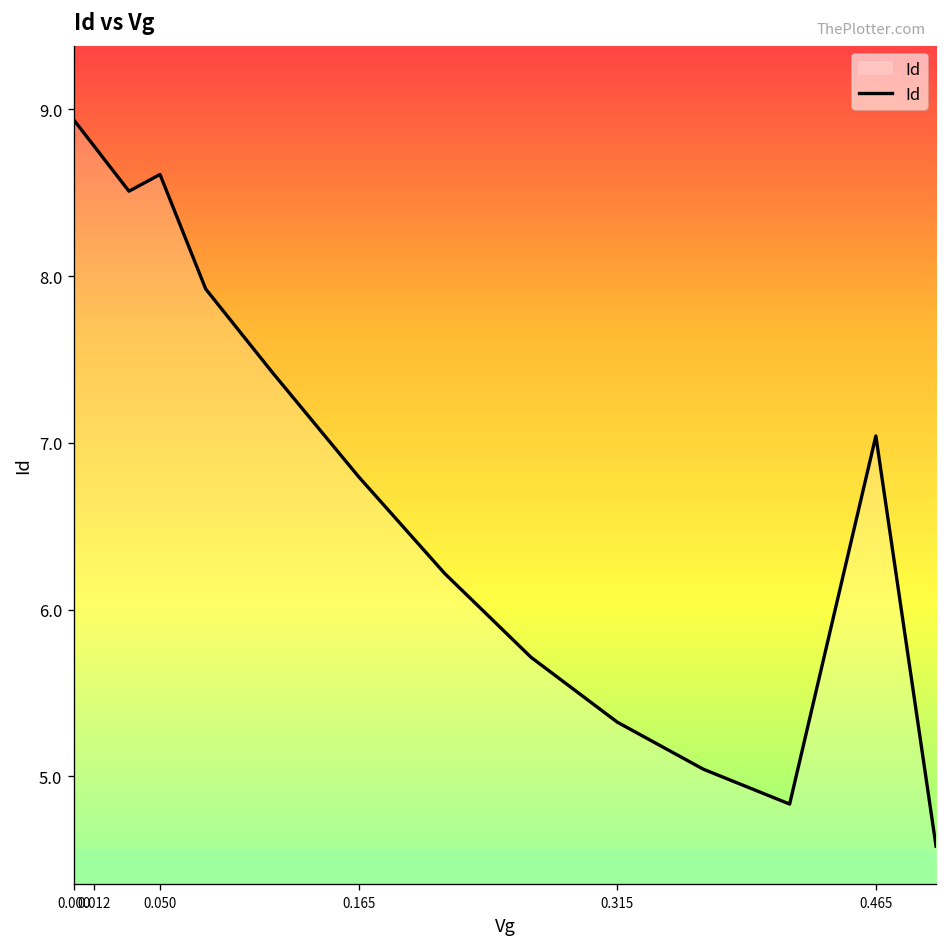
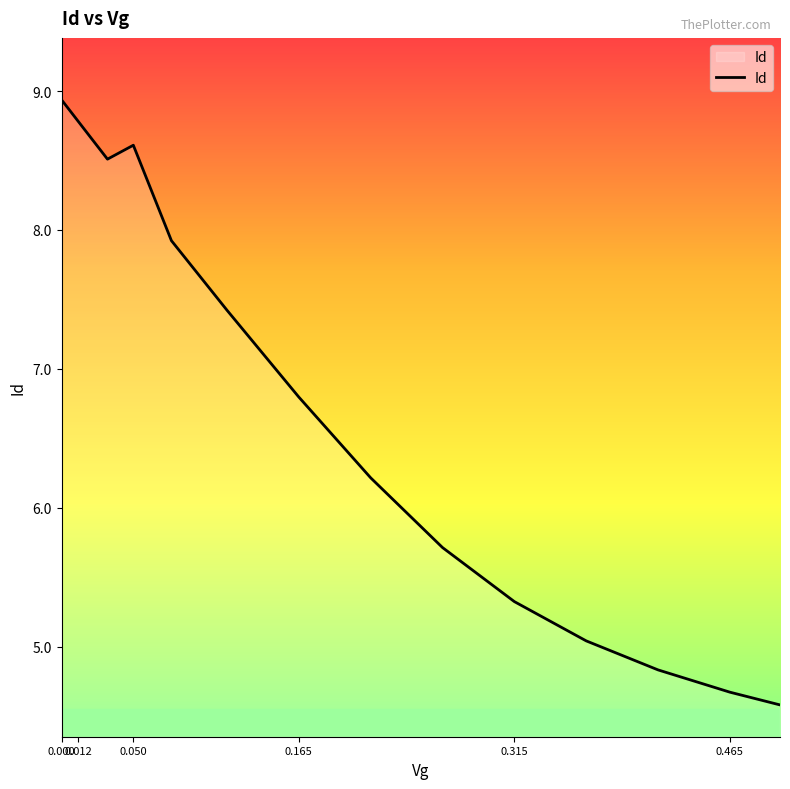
  {
    "0.050": 8.61,
    "0.165": 6.80,
    "0.315": 5.32,
-   "0.465": 7.04
+   "0.465": 4.67
  }
